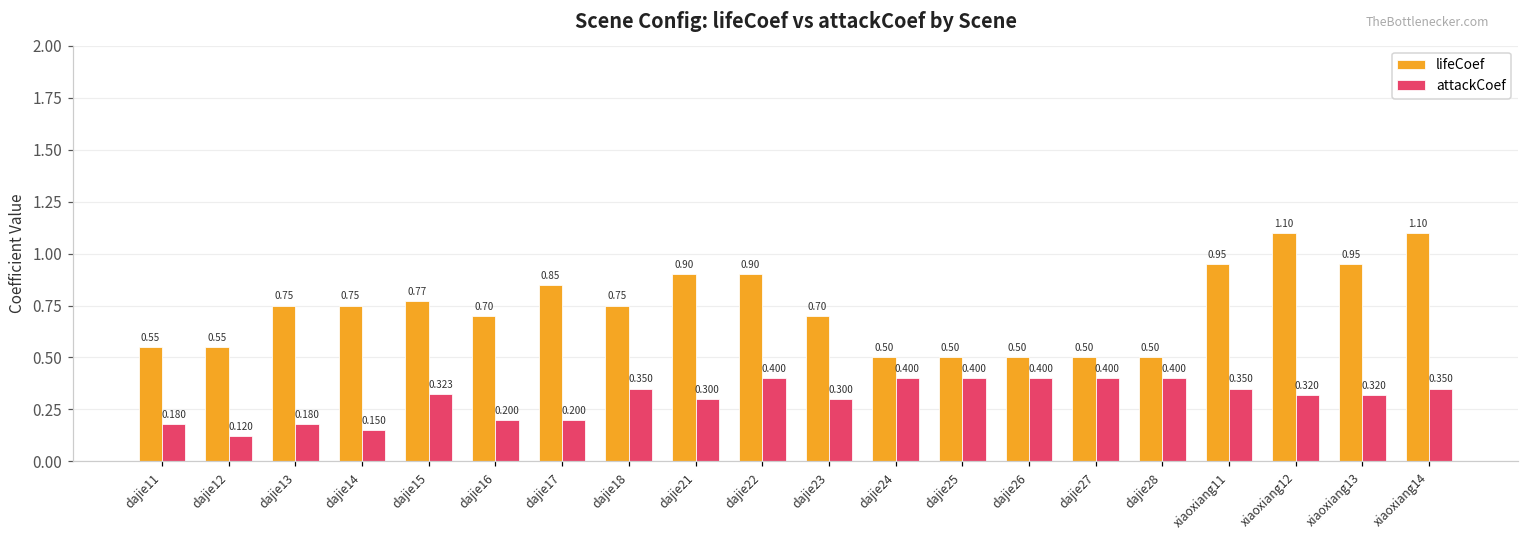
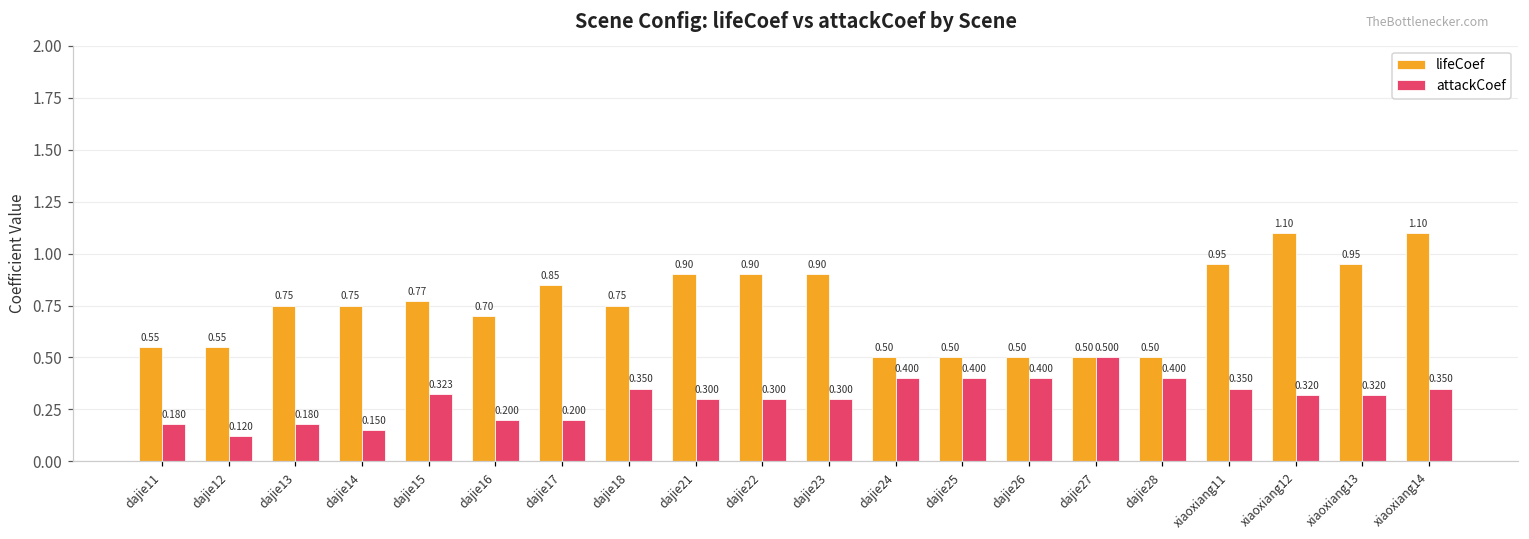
  {
    "lifeCoef": {
      "dajie11": 0.55,
      "dajie12": 0.55,
      "dajie13": 0.75,
      "dajie14": 0.75,
      "dajie15": 0.77,
      "dajie16": 0.70,
      "dajie17": 0.85,
      "dajie18": 0.75,
      "dajie21": 0.90,
      "dajie22": 0.90,
-     "dajie23": 0.70,
+     "dajie23": 0.90,
      "dajie24": 0.50,
      "dajie25": 0.50,
      "dajie26": 0.50,
      "dajie27": 0.50,
      "dajie28": 0.50,
      "xiaoxiang11": 0.95,
      "xiaoxiang12": 1.10,
      "xiaoxiang13": 0.95,
      "xiaoxiang14": 1.10
    },
    "attackCoef": {
      "dajie11": 0.180,
      "dajie12": 0.120,
      "dajie13": 0.180,
      "dajie14": 0.150,
      "dajie15": 0.323,
      "dajie16": 0.200,
      "dajie17": 0.200,
      "dajie18": 0.350,
      "dajie21": 0.300,
-     "dajie22": 0.400,
+     "dajie22": 0.300,
      "dajie23": 0.300,
      "dajie24": 0.400,
      "dajie25": 0.400,
      "dajie26": 0.400,
-     "dajie27": 0.400,
+     "dajie27": 0.500,
      "dajie28": 0.400,
      "xiaoxiang11": 0.350,
      "xiaoxiang12": 0.320,
      "xiaoxiang13": 0.320,
      "xiaoxiang14": 0.350
    }
  }
